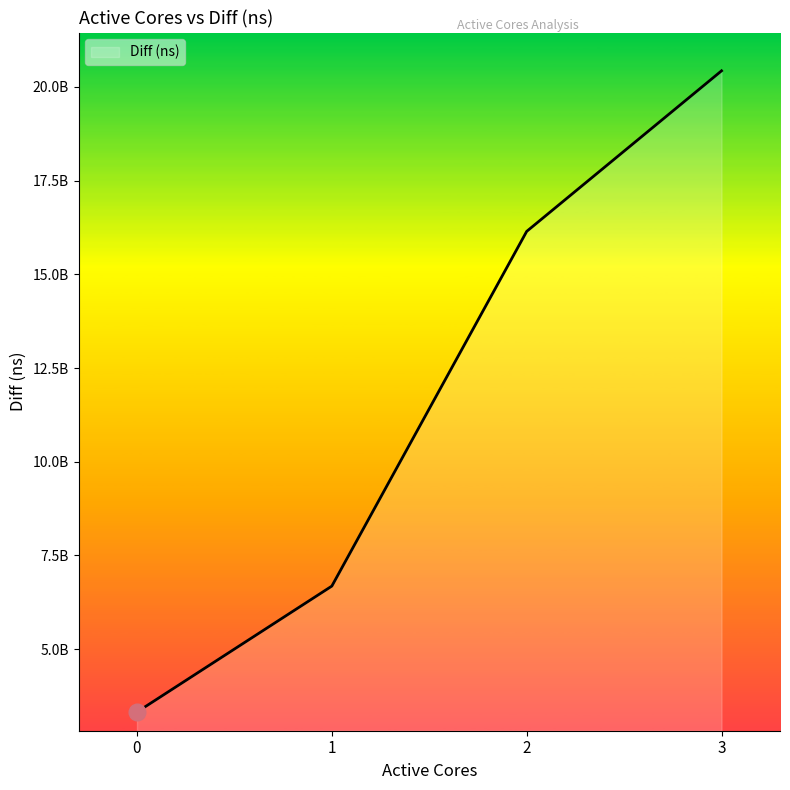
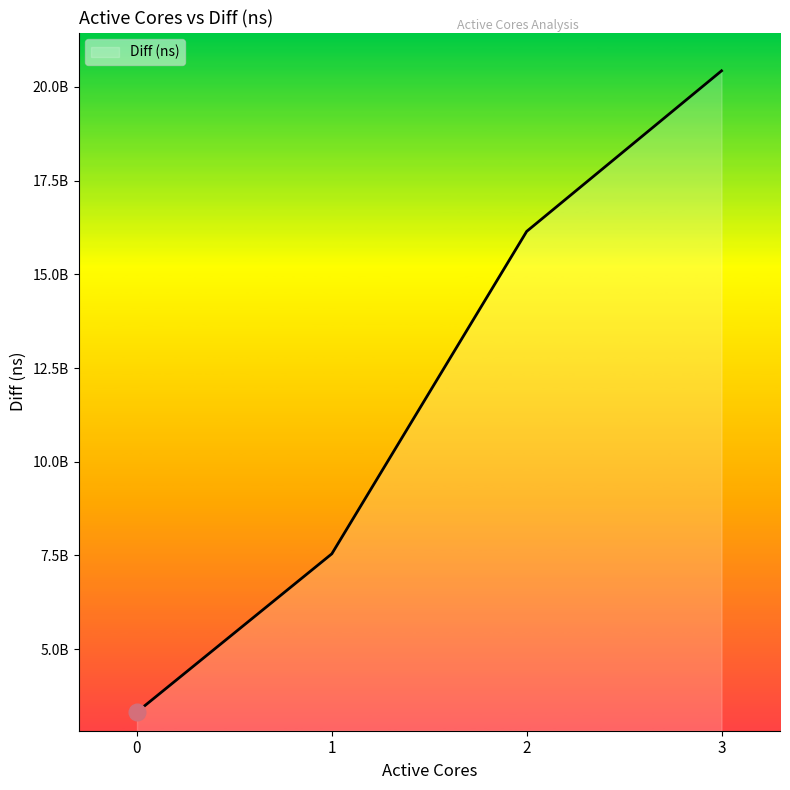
  {
    "Diff (ns)": {
-     "1": 6700000000,
+     "1": 7500000000,
      "2": 16100000000,
      "3": 20400000000
    }
  }
